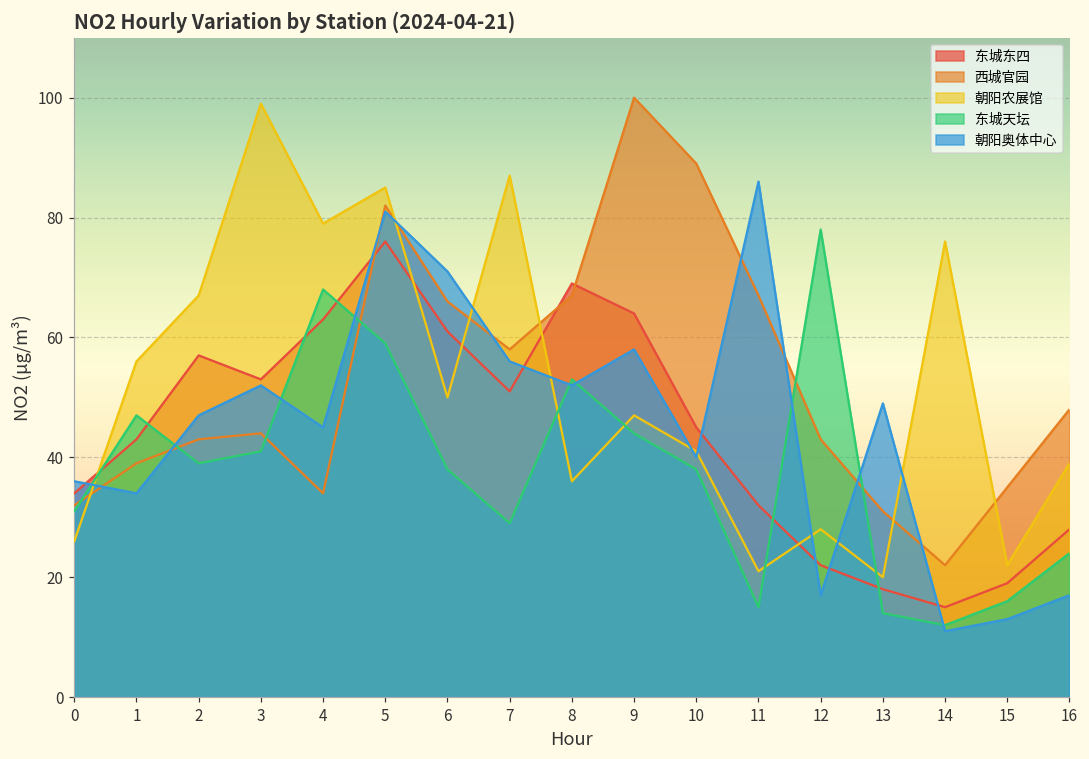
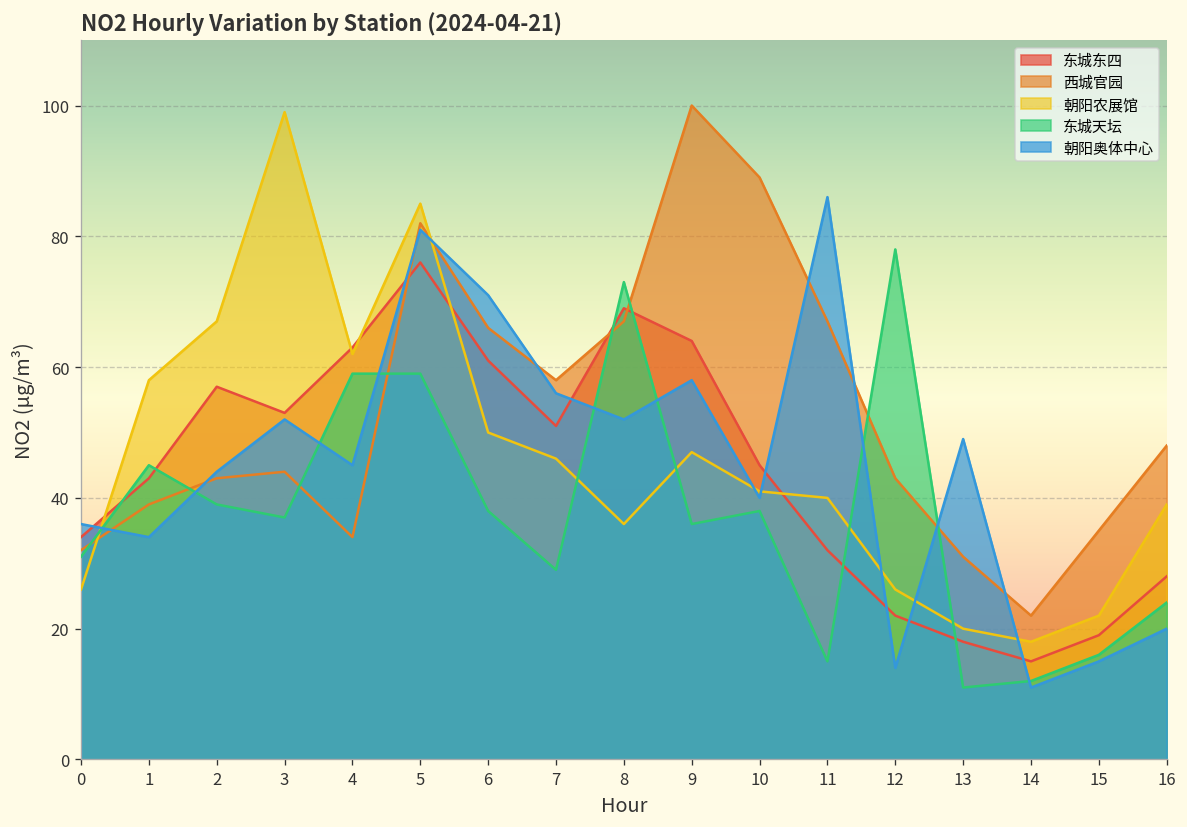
  {
    "朝阳农展馆": {
      "0": 26,
-     "1": 56,
+     "1": 58,
      "2": 67,
      "3": 99,
-     "4": 79,
+     "4": 62,
      "5": 85,
      "6": 50,
-     "7": 87,
+     "7": 46,
      "8": 36,
      "9": 47,
      "10": 41,
-     "11": 21,
-     "12": 28,
+     "11": 40,
+     "12": 26,
      "13": 20,
-     "14": 76,
+     "14": 18,
      "15": 22,
      "16": 39
    },
    "东城天坛": {
      "0": 31,
-     "1": 47,
+     "1": 45,
      "2": 39,
-     "3": 41,
-     "4": 68,
+     "3": 37,
+     "4": 59,
      "5": 59,
      "6": 38,
      "7": 29,
-     "8": 53,
-     "9": 44,
+     "8": 73,
+     "9": 36,
      "10": 38,
      "11": 15,
      "12": 78,
-     "13": 14,
+     "13": 11,
      "14": 12,
      "15": 16,
      "16": 24
    },
    "朝阳奥体中心": {
      "0": 36,
      "1": 34,
-     "2": 47,
+     "2": 44,
      "3": 52,
      "4": 45,
      "5": 81,
      "6": 71,
      "7": 56,
      "8": 52,
      "9": 58,
      "10": 40,
      "11": 86,
-     "12": 17,
+     "12": 14,
      "13": 49,
      "14": 11,
-     "15": 13,
-     "16": 17
+     "15": 15,
+     "16": 20
    }
  }
